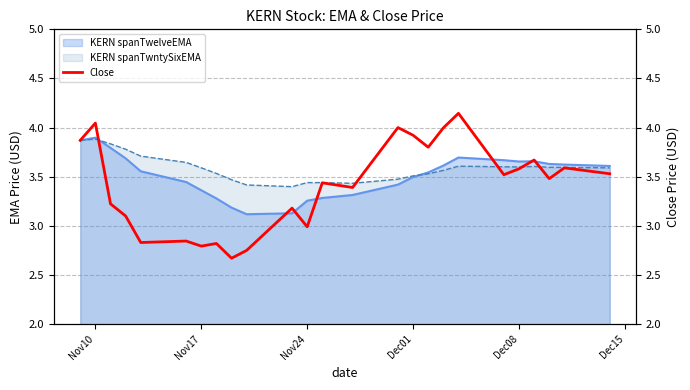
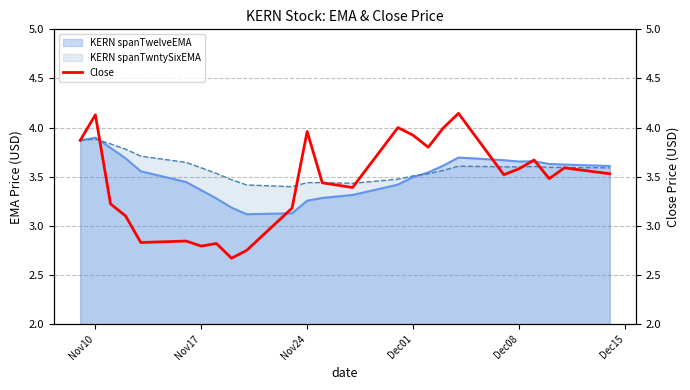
  {
    "Close": {
-     "Nov10": 4.0,
+     "Nov10": 4.1,
      "Nov17": 2.8,
-     "Nov24": 3.0,
+     "Nov24": 4.0,
      "Dec01": 3.9,
      "Dec08": 3.6
    }
  }
